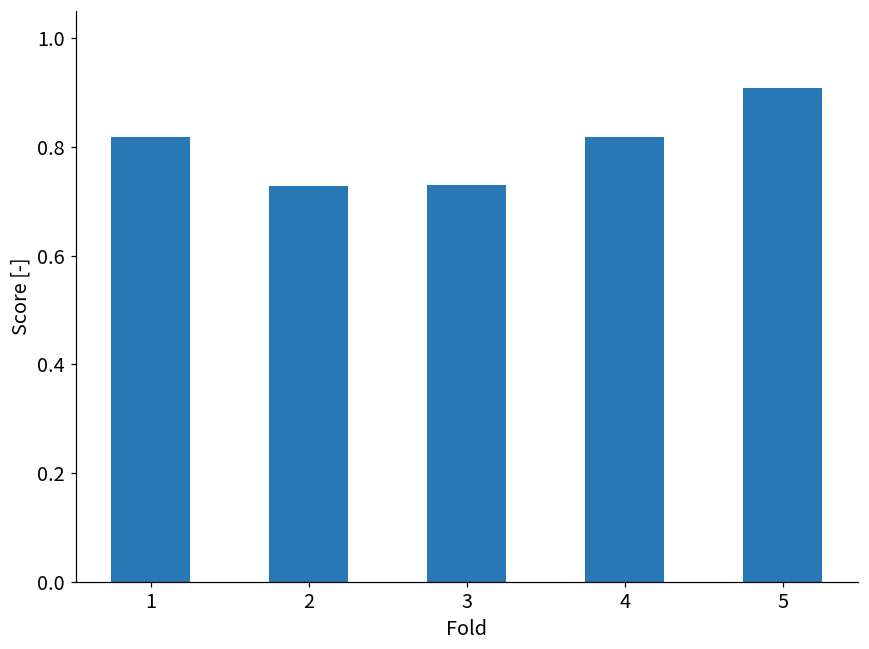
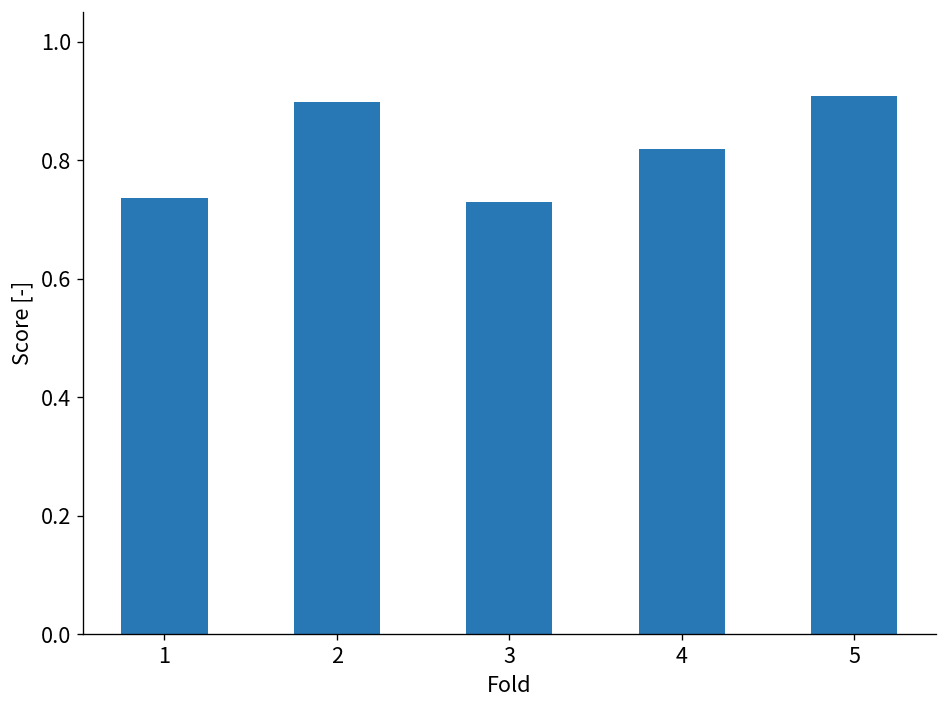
  {
-   "1": 0.82,
-   "2": 0.73,
+   "1": 0.74,
+   "2": 0.90,
    "3": 0.73,
    "4": 0.82,
    "5": 0.91
  }
